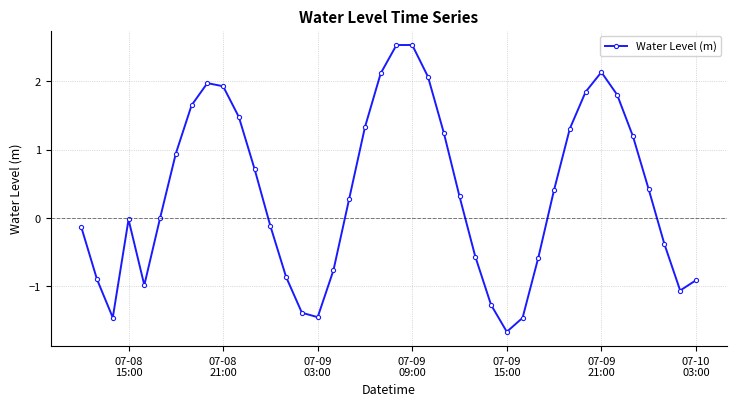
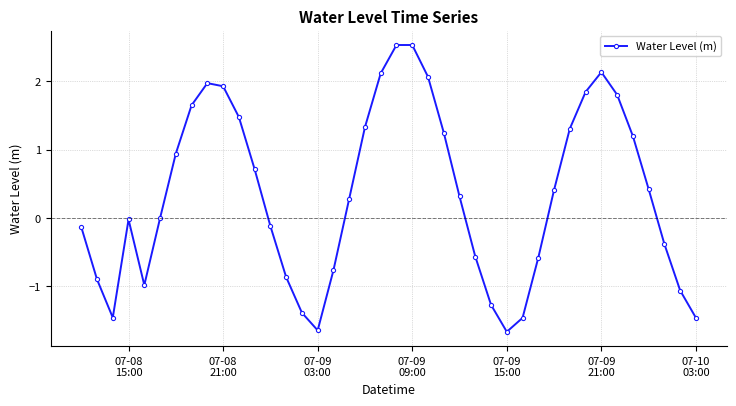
  {
    "07-08 15:00": 0.0,
    "07-08 21:00": 1.9,
-   "07-09 03:00": -1.5,
+   "07-09 03:00": -1.6,
    "07-09 09:00": 2.5,
    "07-09 15:00": -1.7,
    "07-09 21:00": 2.1,
-   "07-10 03:00": -0.9
+   "07-10 03:00": -1.5
  }
